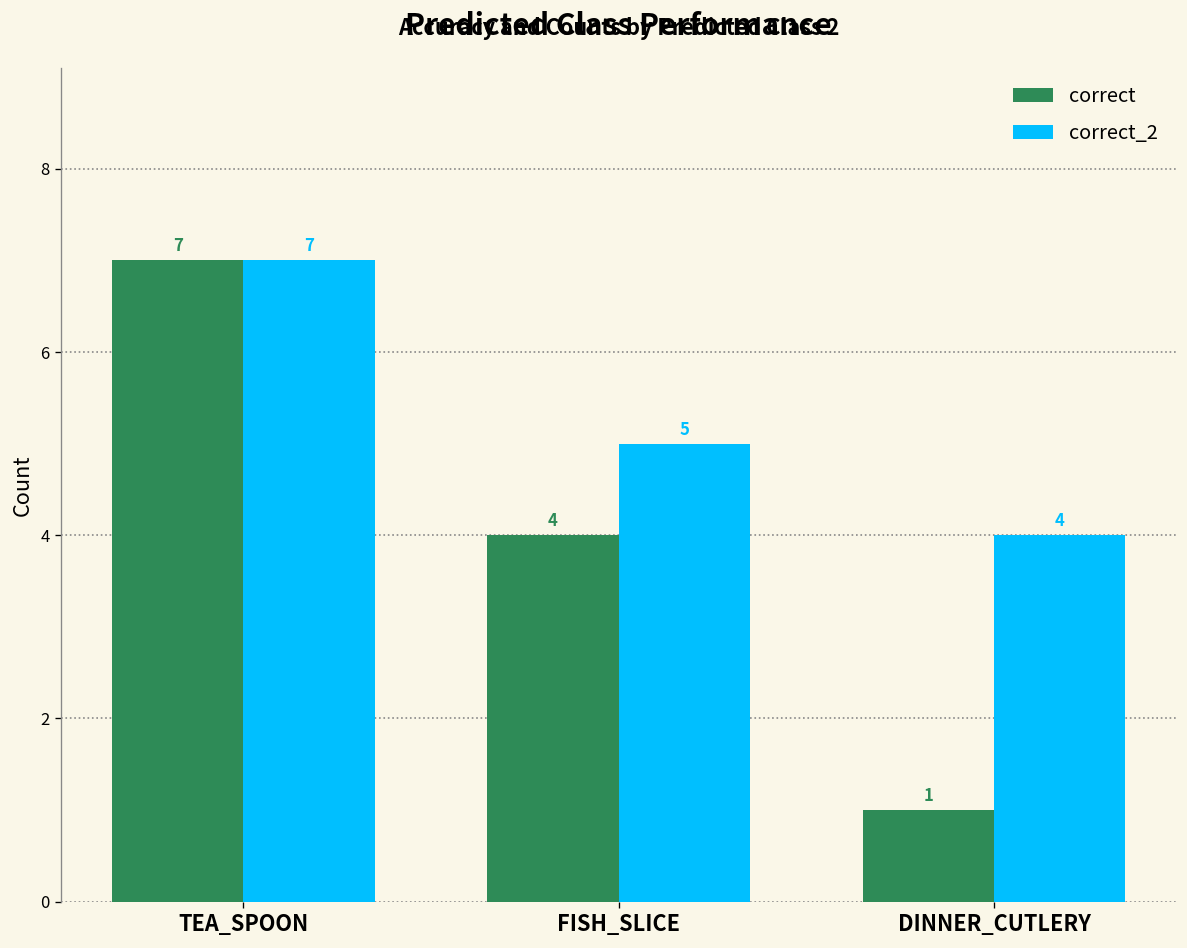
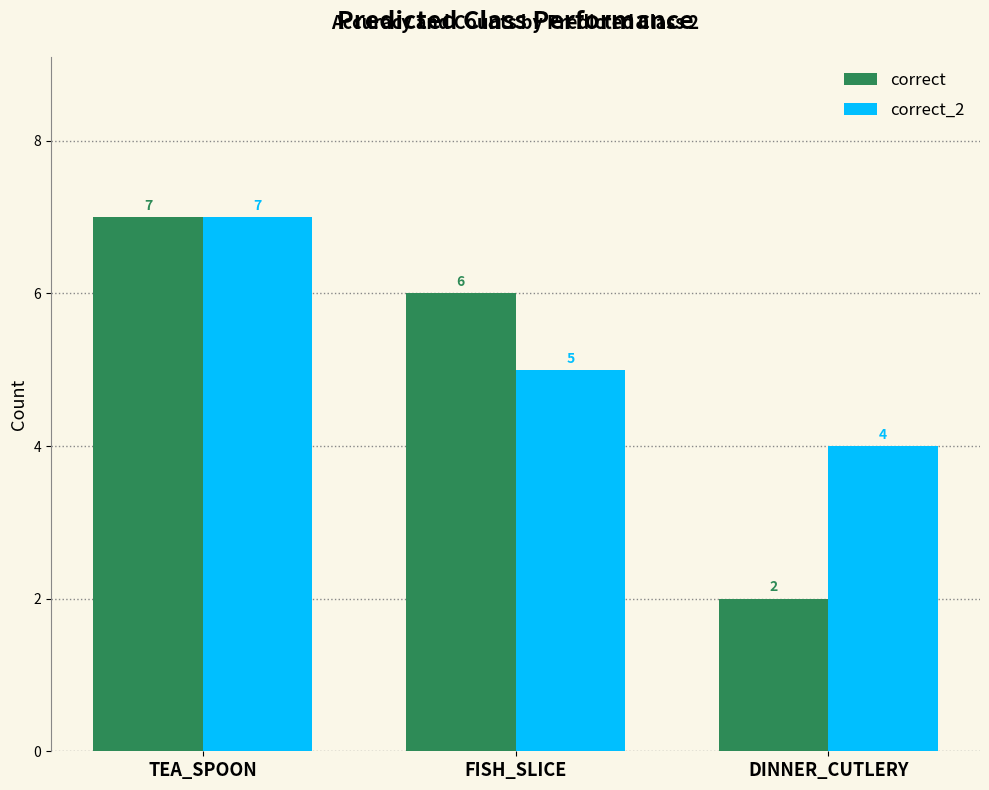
  {
    "correct": {
      "TEA_SPOON": 7,
-     "FISH_SLICE": 4,
-     "DINNER_CUTLERY": 1
+     "FISH_SLICE": 6,
+     "DINNER_CUTLERY": 2
    },
    "correct_2": {
      "TEA_SPOON": 7,
      "FISH_SLICE": 5,
      "DINNER_CUTLERY": 4
    }
  }
